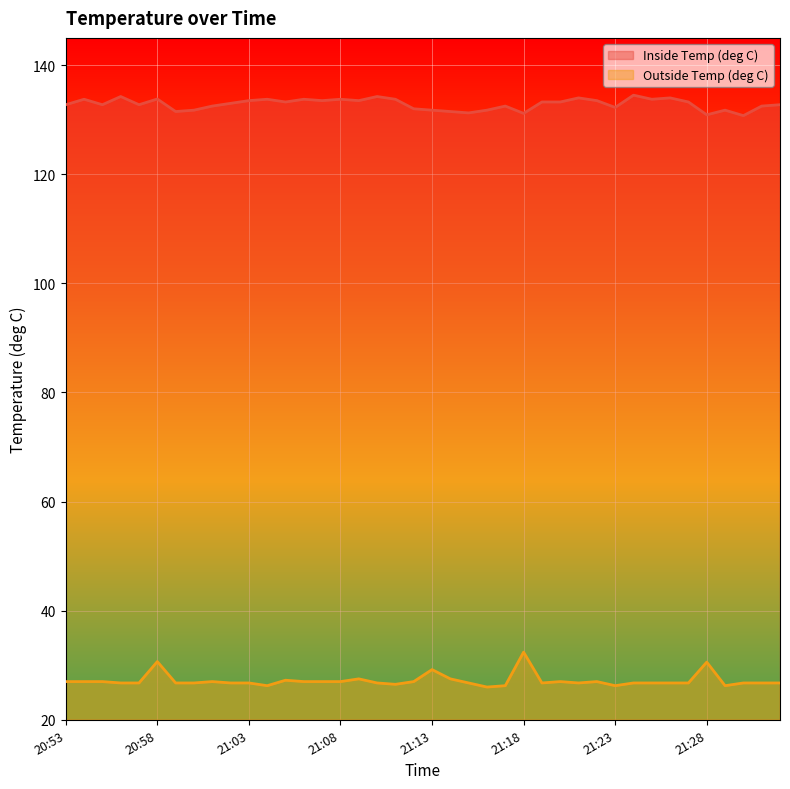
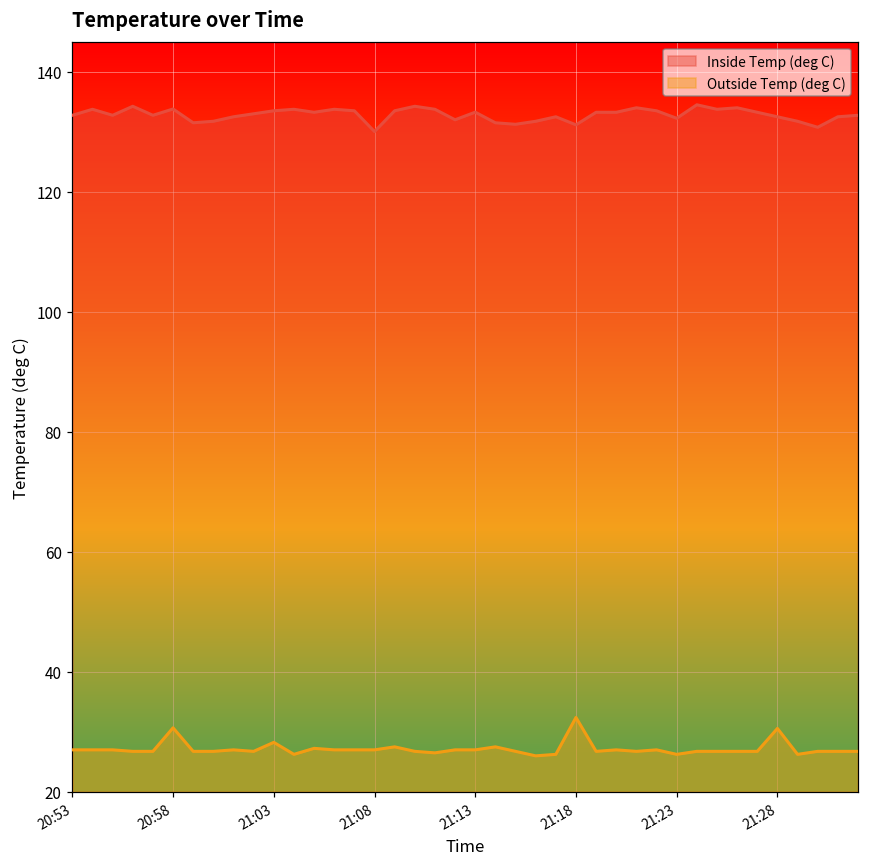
  {
    "Inside Temp (deg C)": {
      "20:53": 133,
      "20:58": 134,
      "21:03": 134,
-     "21:08": 134,
-     "21:13": 132,
+     "21:08": 130,
+     "21:13": 133,
      "21:18": 131,
      "21:23": 132,
-     "21:28": 131
+     "21:28": 133
    },
    "Outside Temp (deg C)": {
      "20:53": 27,
      "20:58": 31,
-     "21:03": 27,
+     "21:03": 28,
      "21:08": 27,
-     "21:13": 29,
+     "21:13": 27,
      "21:18": 32,
      "21:23": 26,
      "21:28": 31
    }
  }
